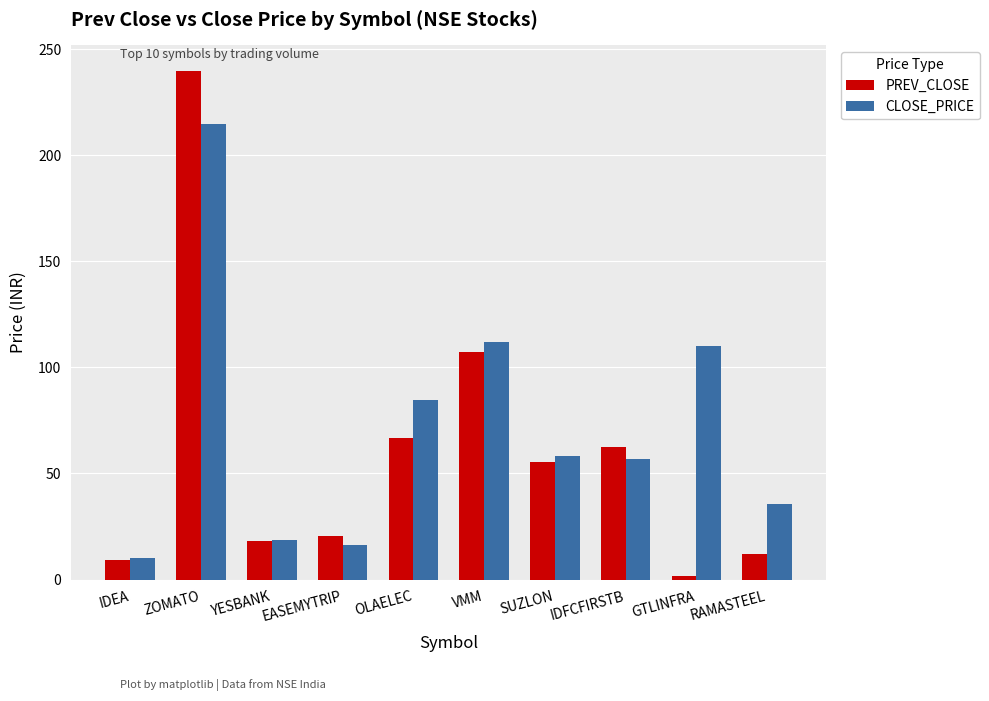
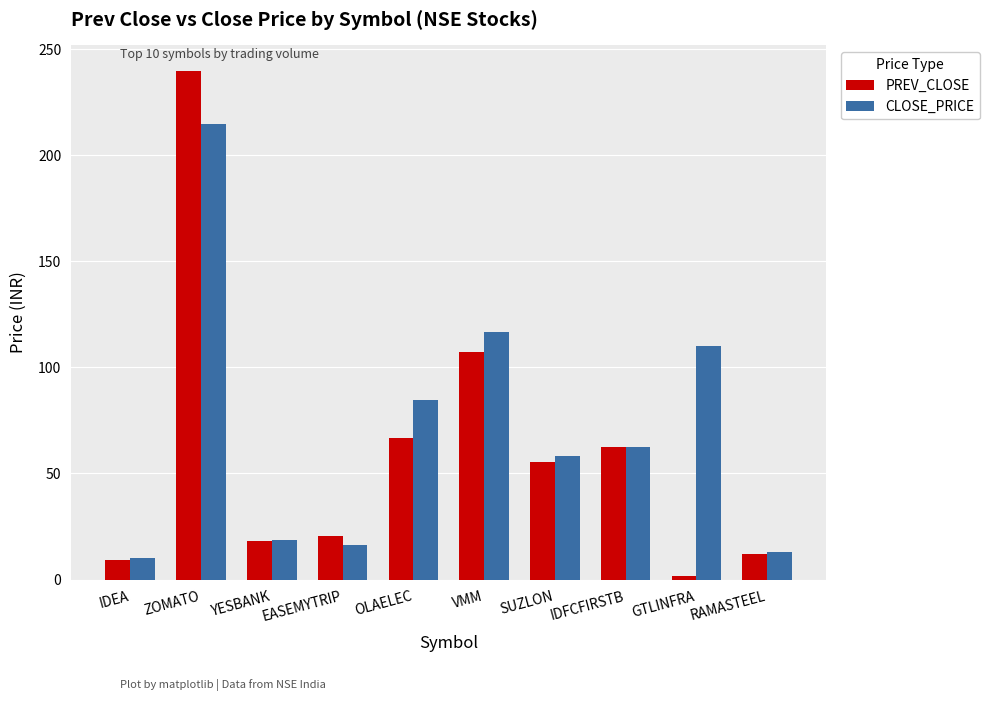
  {
    "PREV_CLOSE": {
      "IDEA": 9,
      "ZOMATO": 240,
      "YESBANK": 18,
      "EASEMYTRIP": 20,
      "OLAELEC": 67,
      "VMM": 107,
      "SUZLON": 55,
      "IDFCFIRSTB": 62,
      "GTLINFRA": 2,
      "RAMASTEEL": 12
    },
    "CLOSE_PRICE": {
      "IDEA": 10,
      "ZOMATO": 215,
      "YESBANK": 18,
      "EASEMYTRIP": 16,
      "OLAELEC": 85,
-     "VMM": 112,
+     "VMM": 117,
      "SUZLON": 58,
-     "IDFCFIRSTB": 57,
+     "IDFCFIRSTB": 62,
      "GTLINFRA": 110,
-     "RAMASTEEL": 36
+     "RAMASTEEL": 13
    }
  }
